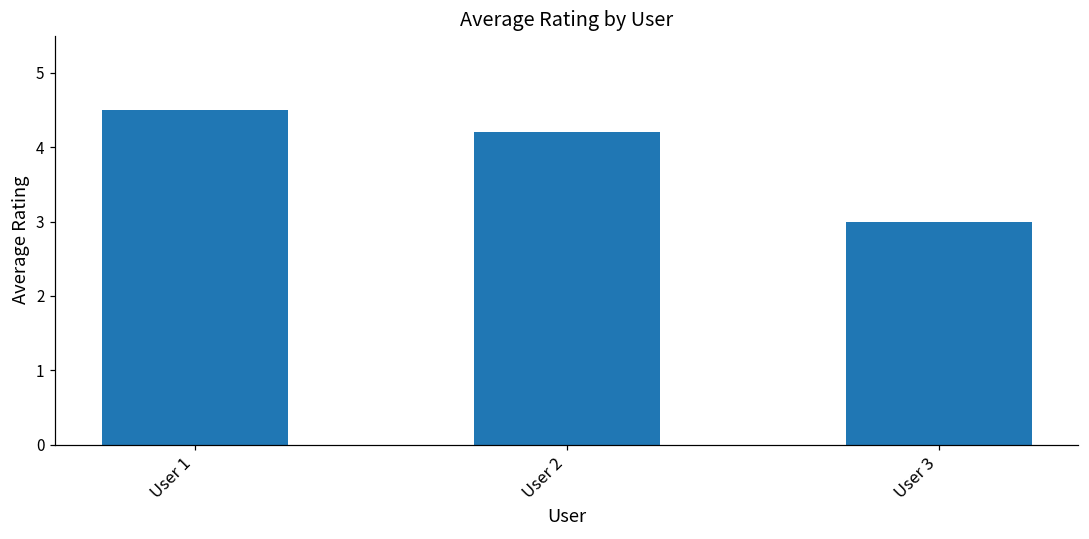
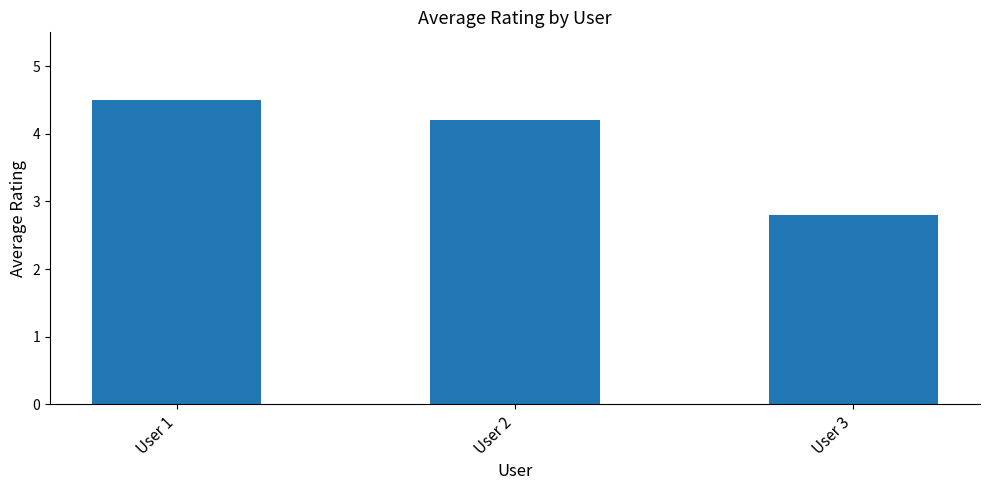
  {
    "User 1": 4.5,
    "User 2": 4.2,
-   "User 3": 3.0
+   "User 3": 2.8
  }
